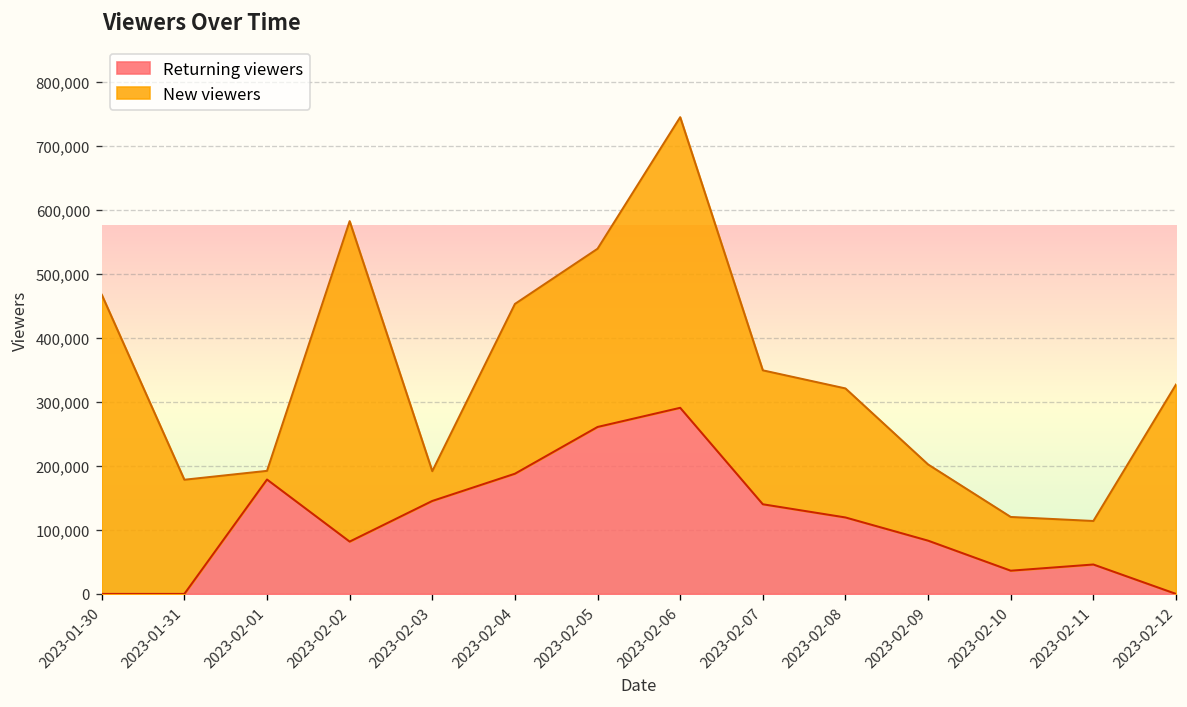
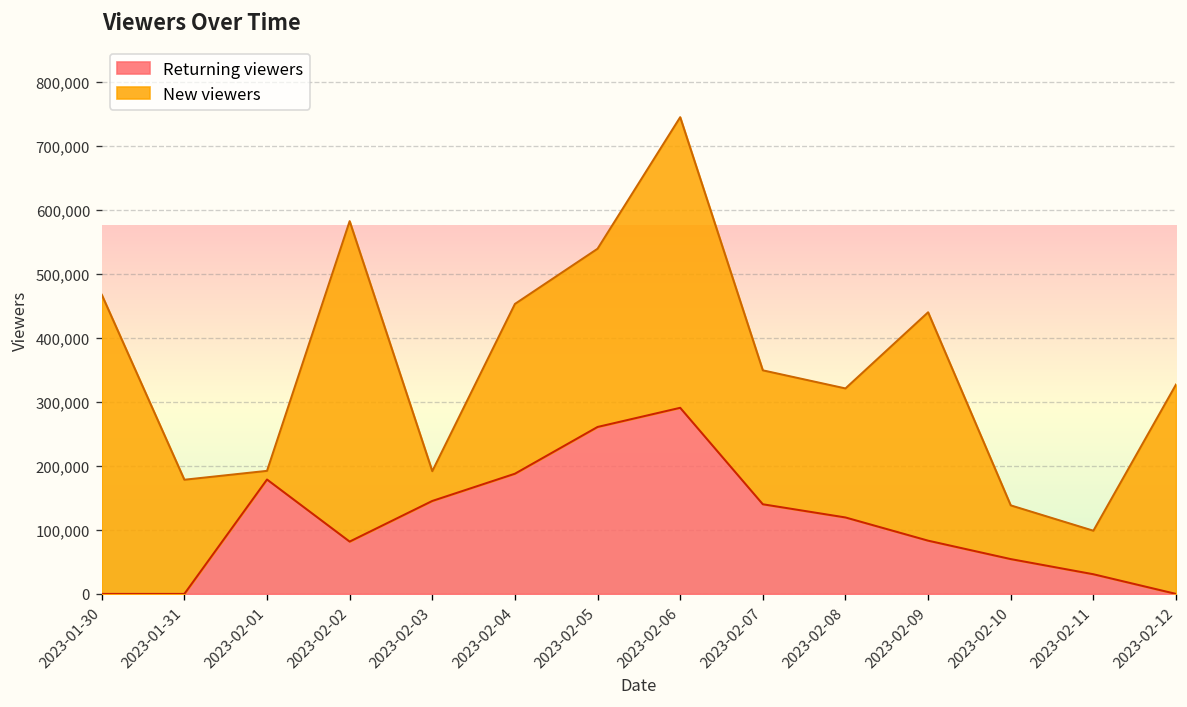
  {
    "Returning viewers": {
      "2023-01-30": "0",
      "2023-01-31": "0",
      "2023-02-01": "180,000",
      "2023-02-02": "80,000",
      "2023-02-03": "150,000",
      "2023-02-04": "190,000",
      "2023-02-05": "260,000",
      "2023-02-06": "290,000",
      "2023-02-07": "140,000",
      "2023-02-08": "120,000",
      "2023-02-09": "80,000",
-     "2023-02-10": "40,000",
-     "2023-02-11": "50,000",
+     "2023-02-10": "50,000",
+     "2023-02-11": "30,000",
      "2023-02-12": "0"
    },
    "New viewers": {
      "2023-01-30": "470,000",
      "2023-01-31": "180,000",
      "2023-02-01": "10,000",
      "2023-02-02": "500,000",
      "2023-02-03": "50,000",
      "2023-02-04": "270,000",
      "2023-02-05": "280,000",
      "2023-02-06": "450,000",
      "2023-02-07": "210,000",
      "2023-02-08": "200,000",
-     "2023-02-09": "120,000",
+     "2023-02-09": "360,000",
      "2023-02-10": "80,000",
      "2023-02-11": "70,000",
      "2023-02-12": "330,000"
    }
  }
